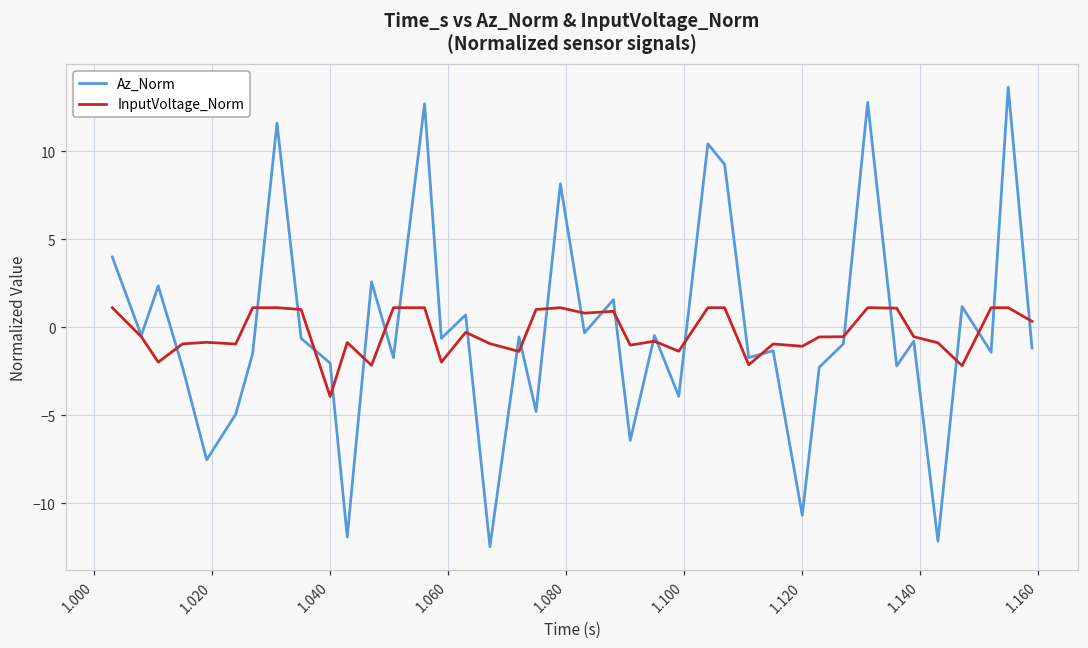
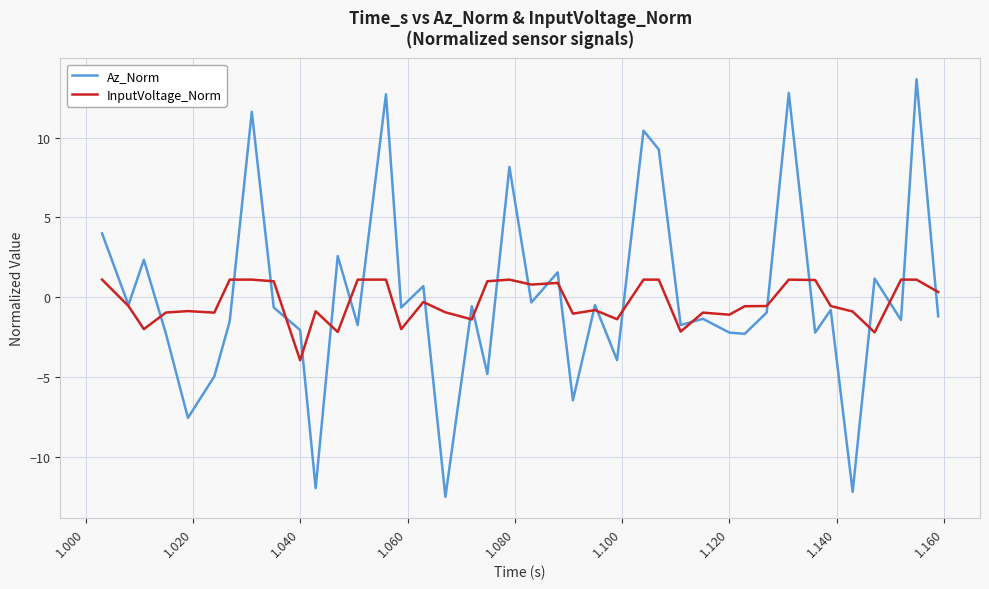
  {
    "Az_Norm": {
      "1.040": -2.0,
-     "1.120": -10.7
+     "1.120": -2.2
    },
    "InputVoltage_Norm": {
      "1.040": -3.9,
      "1.120": -1.1
    }
  }
